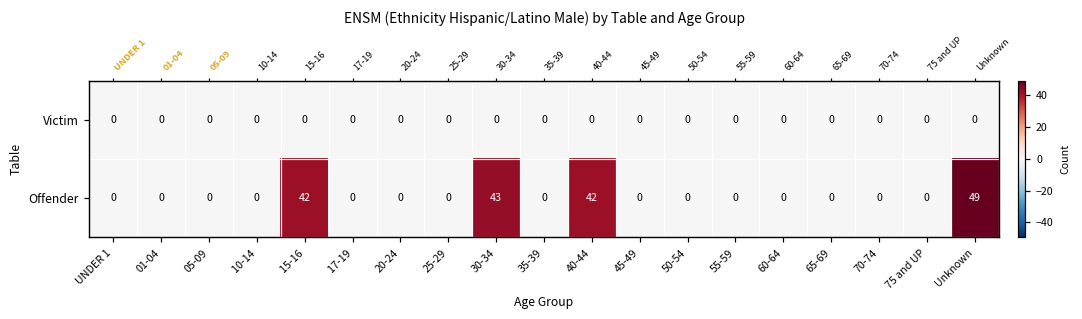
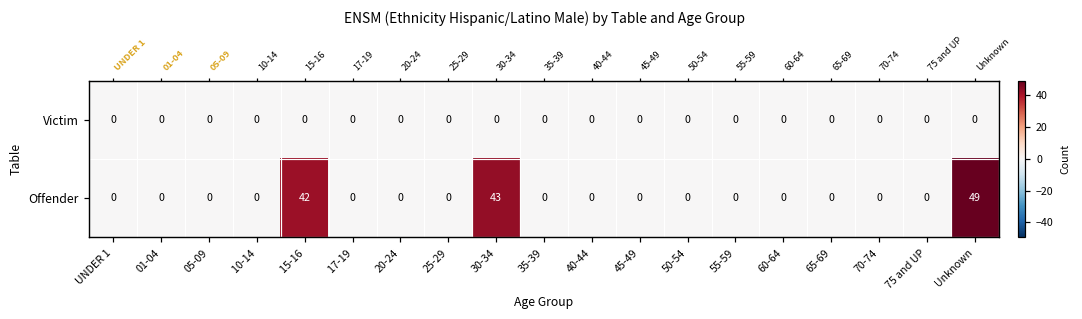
  {
    "Victim": {
      "UNDER 1": 0,
      "01-04": 0,
      "05-09": 0,
      "10-14": 0,
      "15-16": 0,
      "17-19": 0,
      "20-24": 0,
      "25-29": 0,
      "30-34": 0,
      "35-39": 0,
      "40-44": 0,
      "45-49": 0,
      "50-54": 0,
      "55-59": 0,
      "60-64": 0,
      "65-69": 0,
      "70-74": 0,
      "75 and UP": 0,
      "Unknown": 0
    },
    "Offender": {
      "UNDER 1": 0,
      "01-04": 0,
      "05-09": 0,
      "10-14": 0,
      "15-16": 42,
      "17-19": 0,
      "20-24": 0,
      "25-29": 0,
      "30-34": 43,
      "35-39": 0,
-     "40-44": 42,
+     "40-44": 0,
      "45-49": 0,
      "50-54": 0,
      "55-59": 0,
      "60-64": 0,
      "65-69": 0,
      "70-74": 0,
      "75 and UP": 0,
      "Unknown": 49
    }
  }
